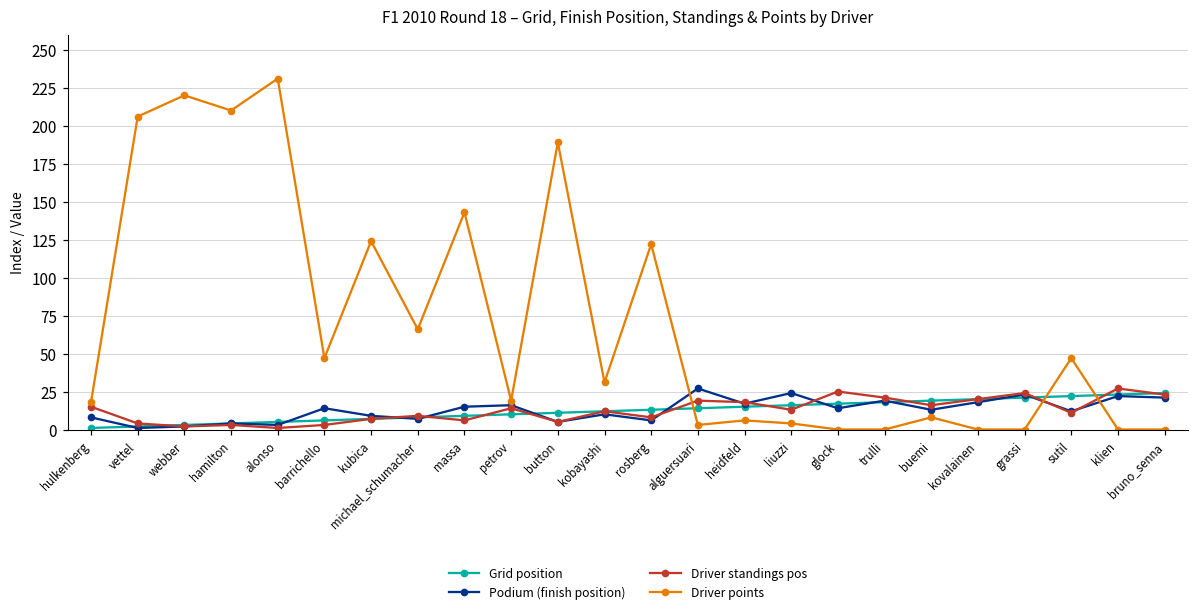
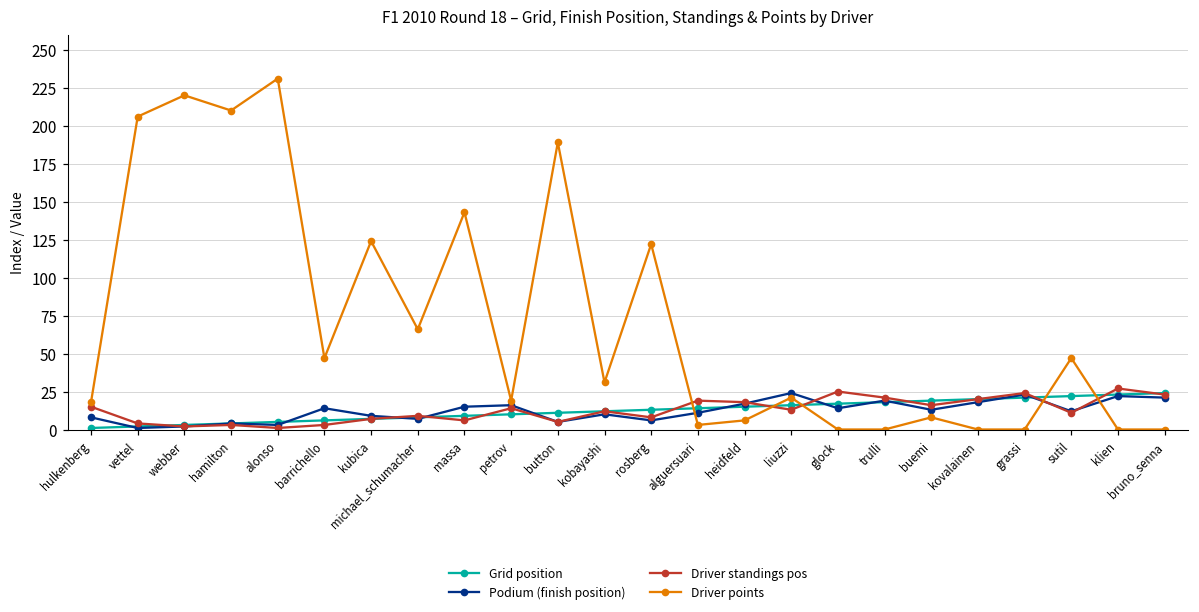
  {
    "Grid position": {
      "hulkenberg": 1,
      "alonso": 5,
      "barrichello": 6,
      "massa": 9,
      "petrov": 10,
      "button": 11,
      "rosberg": 13,
      "alguersuari": 14,
      "heidfeld": 15,
      "liuzzi": 16,
      "glock": 17,
      "buemi": 19,
      "grassi": 21,
      "sutil": 22
    },
    "Podium (finish position)": {
      "hulkenberg": 8,
      "alonso": 3,
      "barrichello": 14,
      "kubica": 9,
      "massa": 15,
      "petrov": 16,
      "kobayashi": 10,
      "rosberg": 6,
-     "alguersuari": 27,
+     "alguersuari": 11,
      "liuzzi": 24,
      "glock": 14,
      "buemi": 13,
      "kovalainen": 18,
      "bruno_senna": 21
    },
    "Driver standings pos": {
      "hulkenberg": 15,
      "vettel": 4,
      "alonso": 1,
      "barrichello": 3,
      "massa": 6,
      "petrov": 14,
      "rosberg": 8,
      "alguersuari": 19,
      "liuzzi": 13,
      "glock": 25,
      "trulli": 21,
      "buemi": 16,
      "klien": 27
    },
    "Driver points": {
      "hulkenberg": 18,
      "vettel": 206,
      "webber": 220,
      "hamilton": 210,
      "alonso": 231,
      "barrichello": 47,
      "kubica": 124,
      "michael_schumacher": 66,
      "massa": 143,
      "petrov": 19,
      "button": 189,
      "kobayashi": 31,
      "rosberg": 122,
      "alguersuari": 3,
      "heidfeld": 6,
-     "liuzzi": 4,
+     "liuzzi": 21,
      "glock": 0,
      "trulli": 0,
      "buemi": 8,
      "kovalainen": 0,
      "grassi": 0,
      "sutil": 47,
      "klien": 0,
      "bruno_senna": 0
    }
  }
